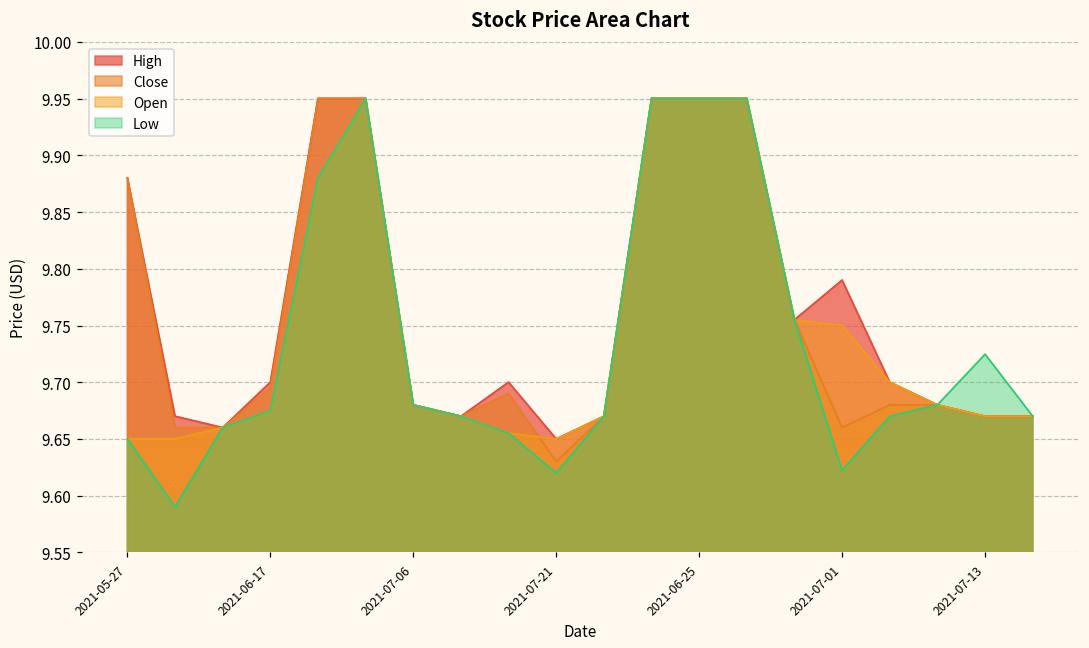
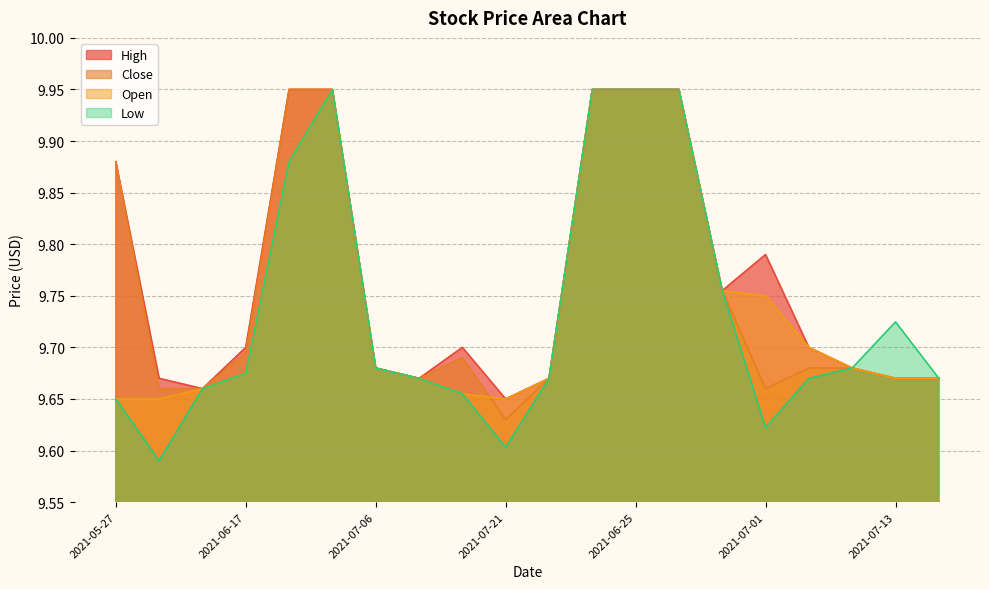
  {
    "Low": {
-     "2021-07-21": 9.620,
+     "2021-07-21": 9.603,
      "2021-07-01": 9.622,
      "2021-07-13": 9.725
    }
  }
